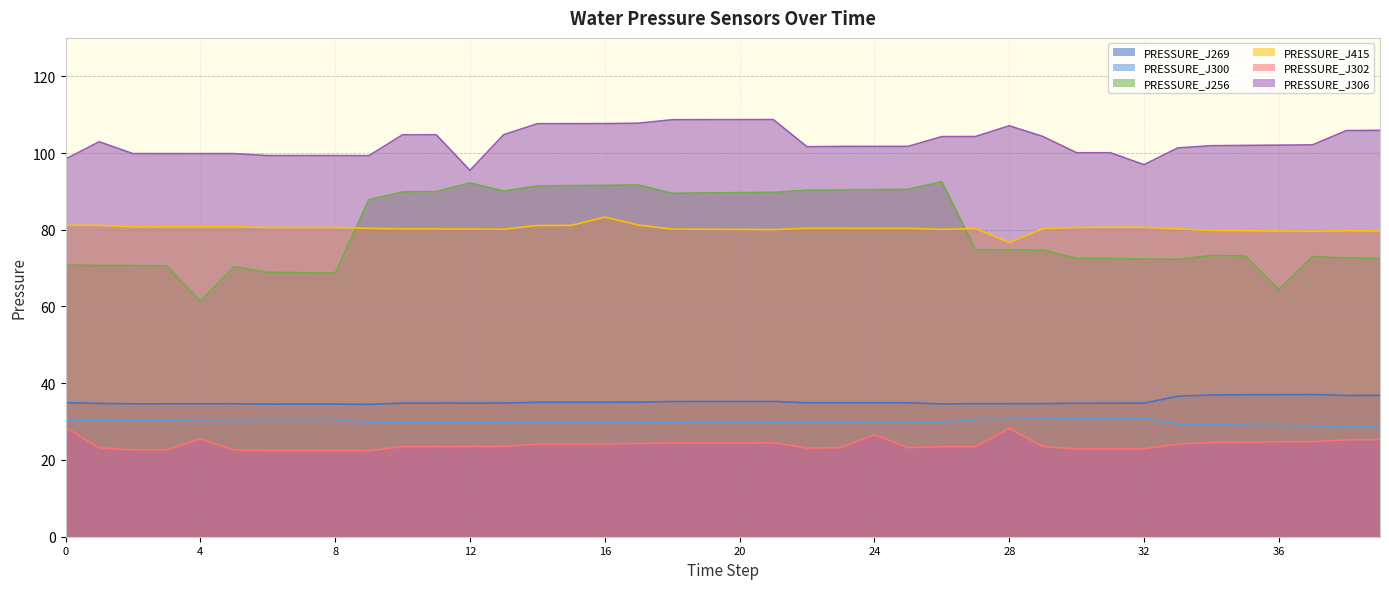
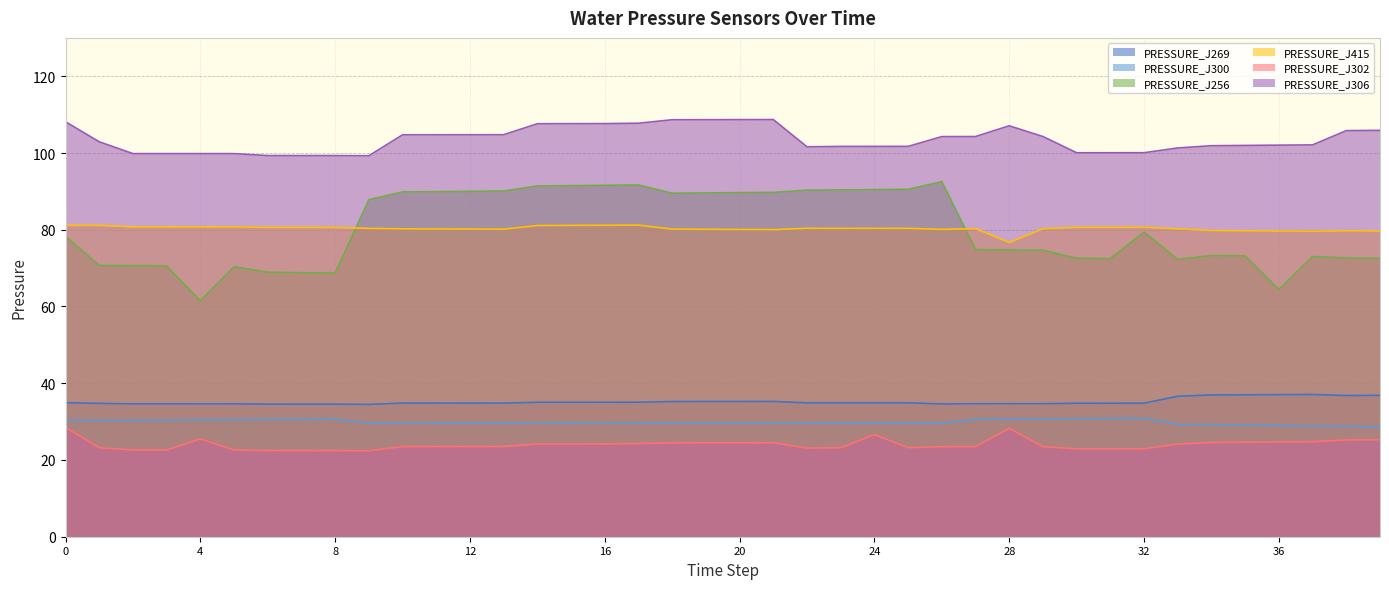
  {
    "PRESSURE_J256": {
-     "0": 71,
+     "0": 78,
      "4": 61,
      "8": 69,
-     "12": 92,
+     "12": 90,
      "16": 92,
      "20": 90,
      "24": 90,
      "28": 75,
-     "32": 72,
+     "32": 79,
      "36": 64
    },
    "PRESSURE_J415": {
      "0": 81,
      "4": 81,
      "8": 81,
      "12": 80,
-     "16": 83,
+     "16": 81,
      "20": 80,
      "24": 80,
      "28": 77,
      "32": 81,
      "36": 80
    },
    "PRESSURE_J302": {
      "0": 28,
      "4": 25,
      "8": 22,
      "12": 24,
      "16": 24,
      "20": 24,
      "24": 27,
      "28": 28,
      "32": 23,
      "36": 25
    },
    "PRESSURE_J306": {
-     "0": 98,
+     "0": 108,
      "4": 100,
      "8": 99,
-     "12": 95,
+     "12": 105,
      "16": 108,
      "20": 109,
      "24": 102,
      "28": 107,
-     "32": 97,
+     "32": 100,
      "36": 102
    }
  }
